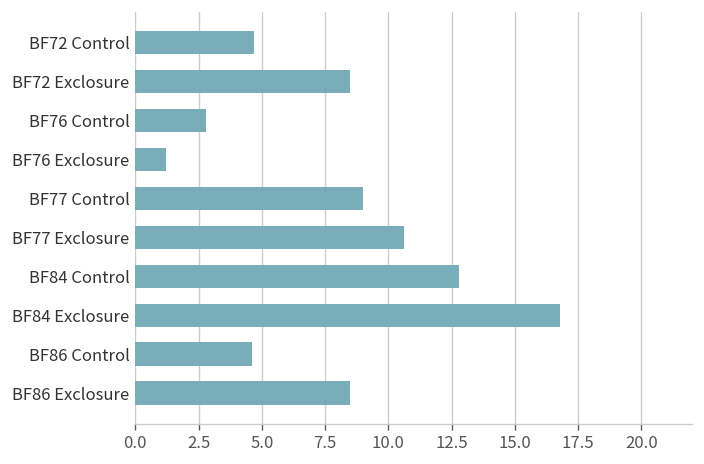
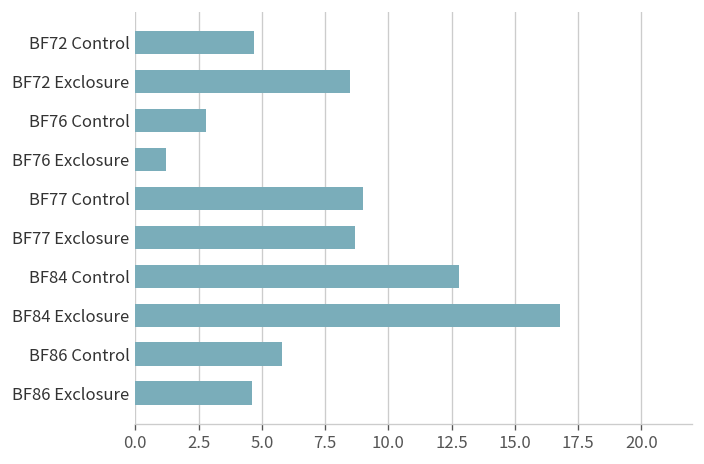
  {
    "BF72 Control": 4.7,
    "BF72 Exclosure": 8.5,
    "BF76 Control": 2.8,
    "BF76 Exclosure": 1.2,
    "BF77 Control": 9.0,
-   "BF77 Exclosure": 10.6,
+   "BF77 Exclosure": 8.7,
    "BF84 Control": 12.8,
    "BF84 Exclosure": 16.8,
-   "BF86 Control": 4.6,
-   "BF86 Exclosure": 8.5
+   "BF86 Control": 5.8,
+   "BF86 Exclosure": 4.6
  }
